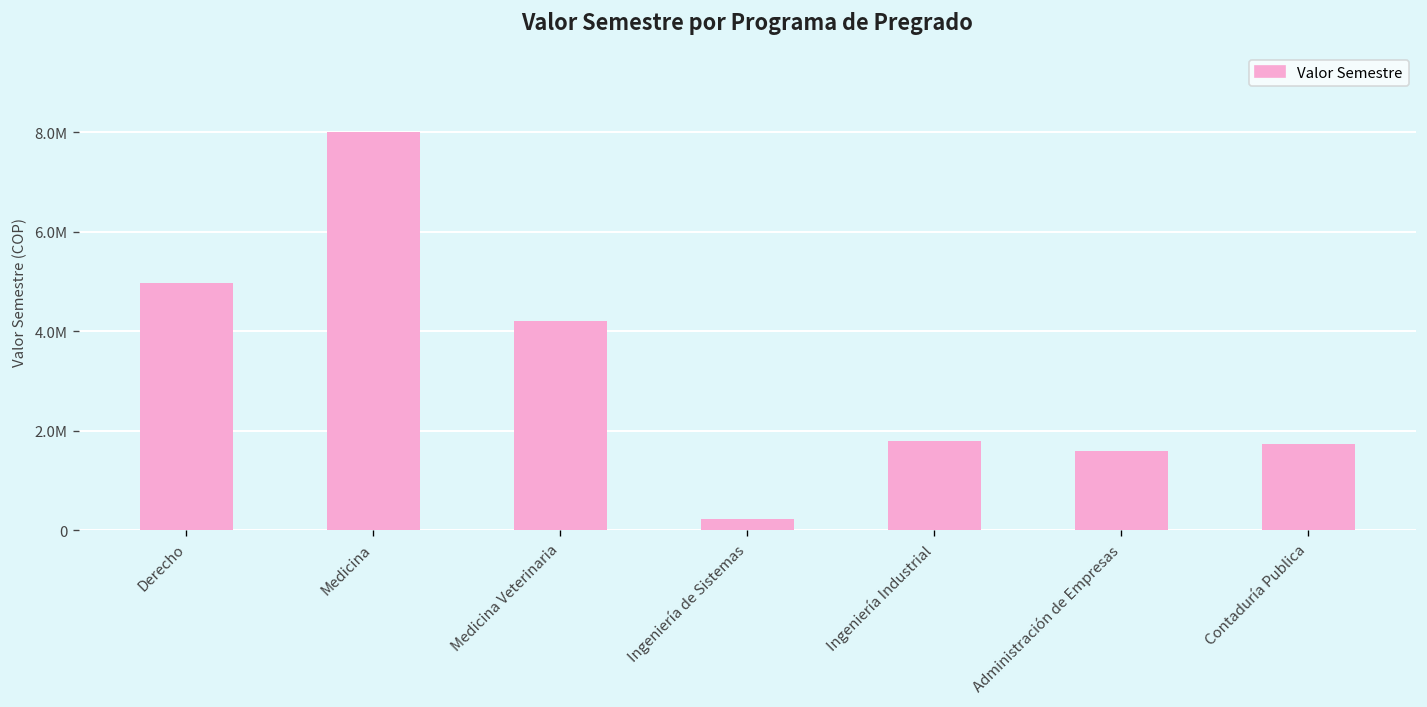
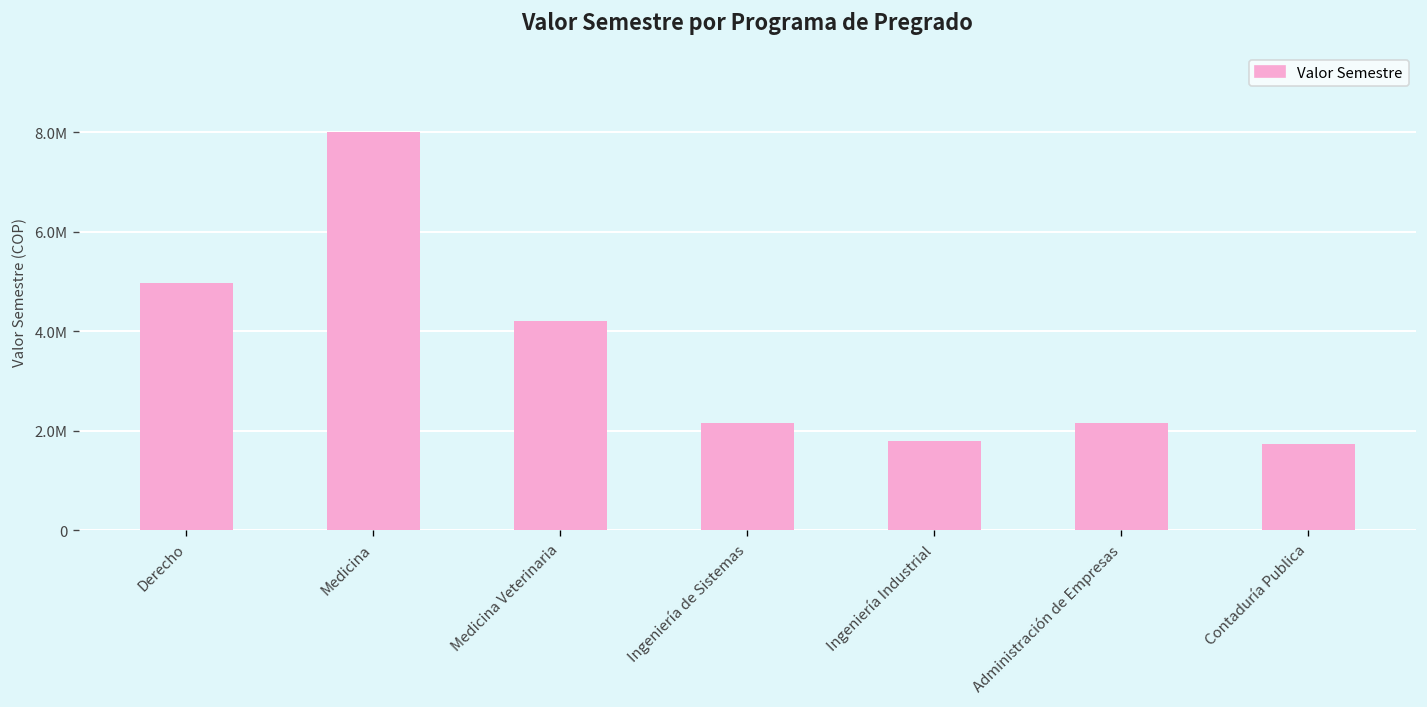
  {
    "Derecho": 5000000,
    "Medicina": 8000000,
    "Medicina Veterinaria": 4200000,
-   "Ingeniería de Sistemas": 200000,
+   "Ingeniería de Sistemas": 2200000,
    "Ingeniería Industrial": 1800000,
-   "Administración de Empresas": 1600000,
+   "Administración de Empresas": 2200000,
    "Contaduría Publica": 1700000
  }
